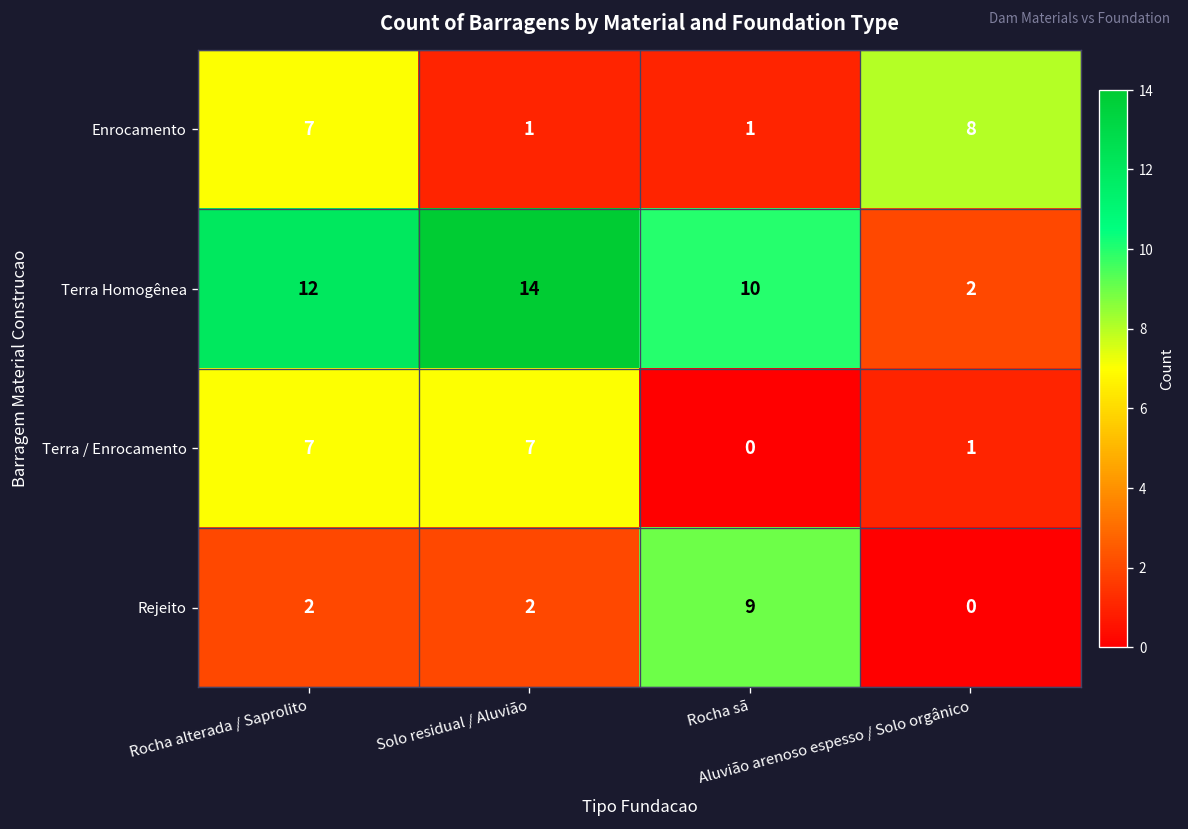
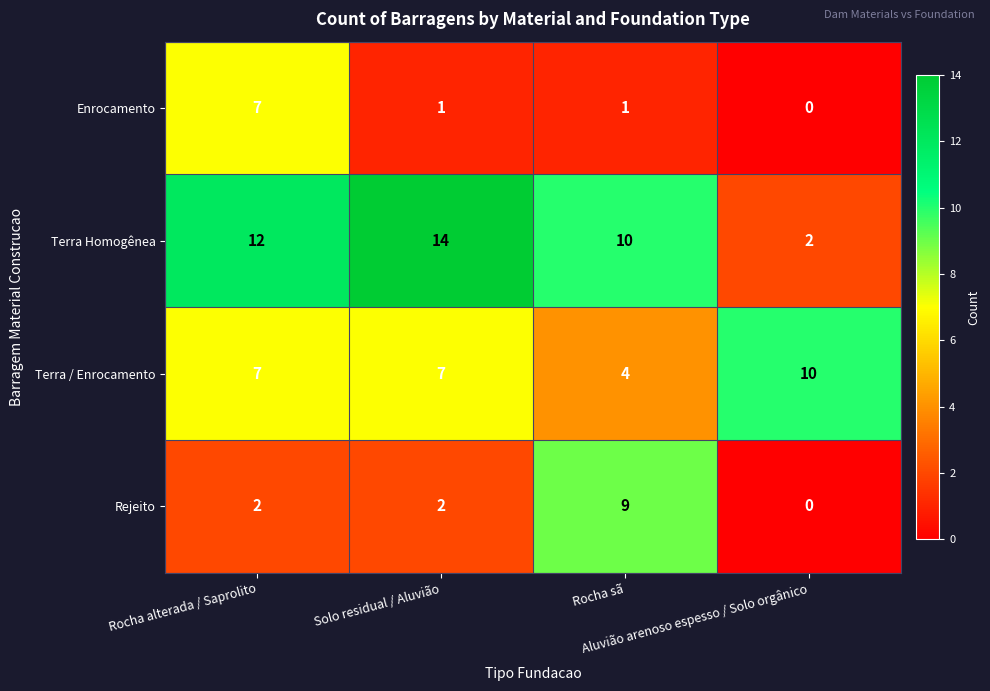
  {
    "Enrocamento": {
      "Rocha alterada / Saprolito": 7,
      "Solo residual / Aluvião": 1,
      "Rocha sã": 1,
-     "Aluvião arenoso espesso / Solo orgânico": 8
+     "Aluvião arenoso espesso / Solo orgânico": 0
    },
    "Terra Homogênea": {
      "Rocha alterada / Saprolito": 12,
      "Solo residual / Aluvião": 14,
      "Rocha sã": 10,
      "Aluvião arenoso espesso / Solo orgânico": 2
    },
    "Terra / Enrocamento": {
      "Rocha alterada / Saprolito": 7,
      "Solo residual / Aluvião": 7,
-     "Rocha sã": 0,
-     "Aluvião arenoso espesso / Solo orgânico": 1
+     "Rocha sã": 4,
+     "Aluvião arenoso espesso / Solo orgânico": 10
    },
    "Rejeito": {
      "Rocha alterada / Saprolito": 2,
      "Solo residual / Aluvião": 2,
      "Rocha sã": 9,
      "Aluvião arenoso espesso / Solo orgânico": 0
    }
  }
